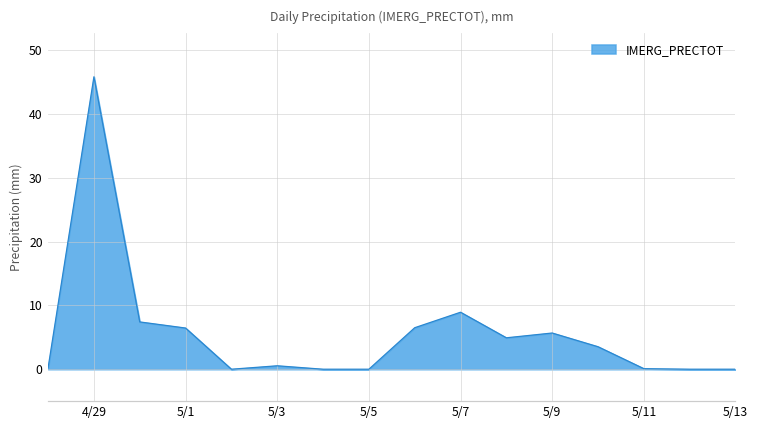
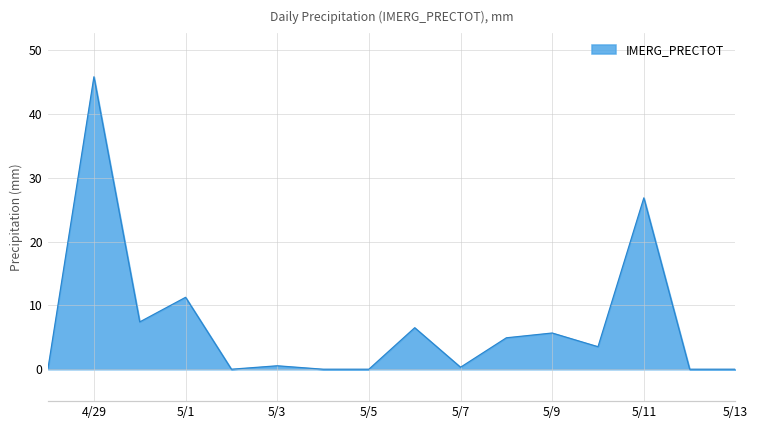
  {
    "4/29": 46,
-   "5/1": 6,
+   "5/1": 11,
    "5/3": 1,
    "5/5": 0,
-   "5/7": 9,
+   "5/7": 0,
    "5/9": 6,
-   "5/11": 0,
+   "5/11": 27,
    "5/13": 0
  }
